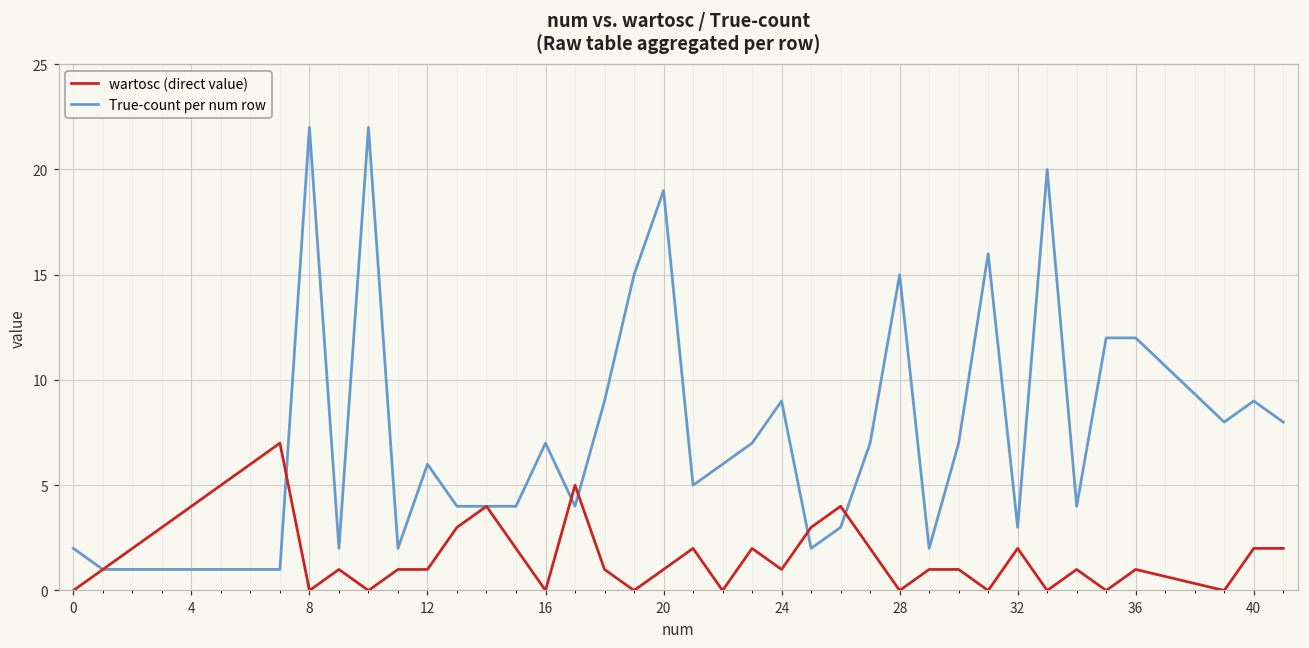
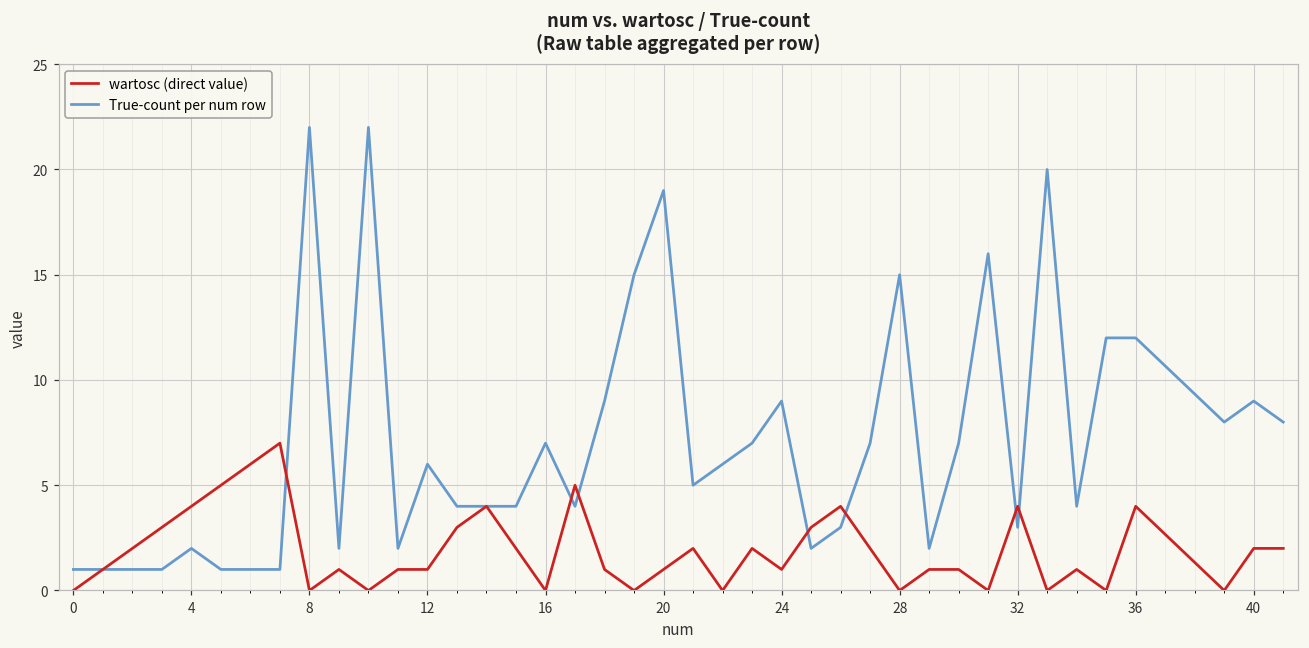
  {
    "wartosc (direct value)": {
      "0": 0,
      "4": 4,
      "8": 0,
      "12": 1,
      "16": 0,
      "20": 1,
      "24": 1,
      "28": 0,
-     "32": 2,
-     "36": 1,
+     "32": 4,
+     "36": 4,
      "40": 2
    },
    "True-count per num row": {
-     "0": 2,
-     "4": 1,
+     "0": 1,
+     "4": 2,
      "8": 22,
      "12": 6,
      "16": 7,
      "20": 19,
      "24": 9,
      "28": 15,
      "32": 3,
      "36": 12,
      "40": 9
    }
  }
